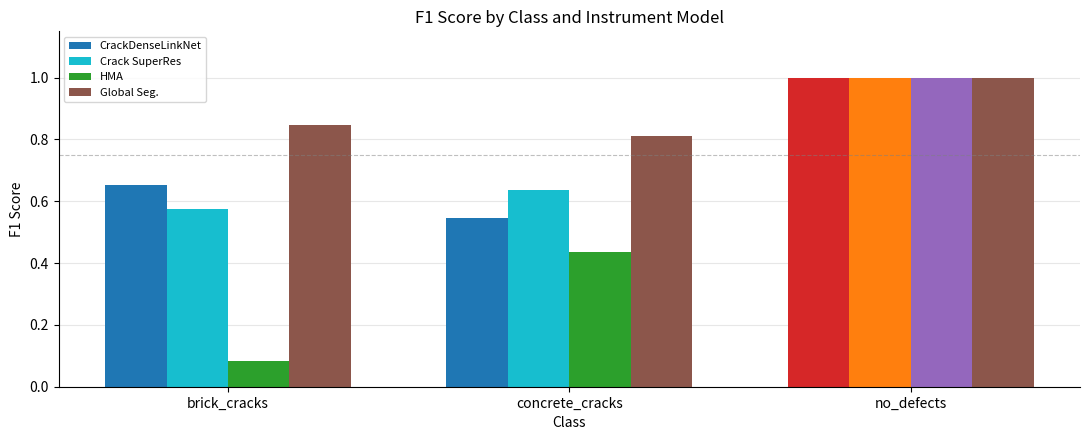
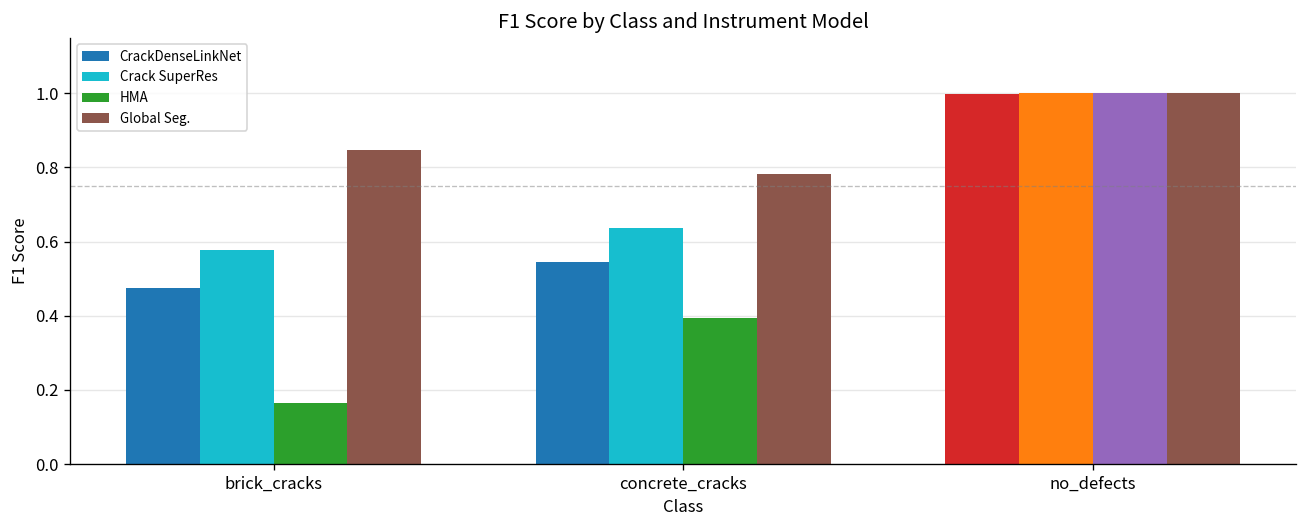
  {
    "CrackDenseLinkNet": {
-     "brick_cracks": 0.65,
+     "brick_cracks": 0.48,
      "concrete_cracks": 0.54,
      "no_defects": 1.00
    },
    "Crack SuperRes": {
      "brick_cracks": 0.58,
      "concrete_cracks": 0.64,
      "no_defects": 1.00
    },
    "HMA": {
-     "brick_cracks": 0.08,
-     "concrete_cracks": 0.44,
+     "brick_cracks": 0.17,
+     "concrete_cracks": 0.39,
      "no_defects": 1.00
    },
    "Global Seg.": {
      "brick_cracks": 0.85,
-     "concrete_cracks": 0.81,
+     "concrete_cracks": 0.78,
      "no_defects": 1.00
    }
  }
